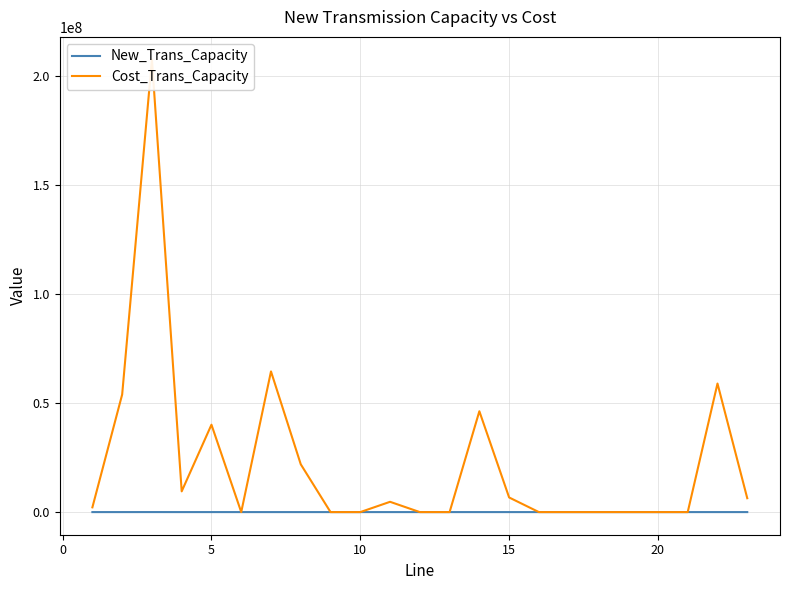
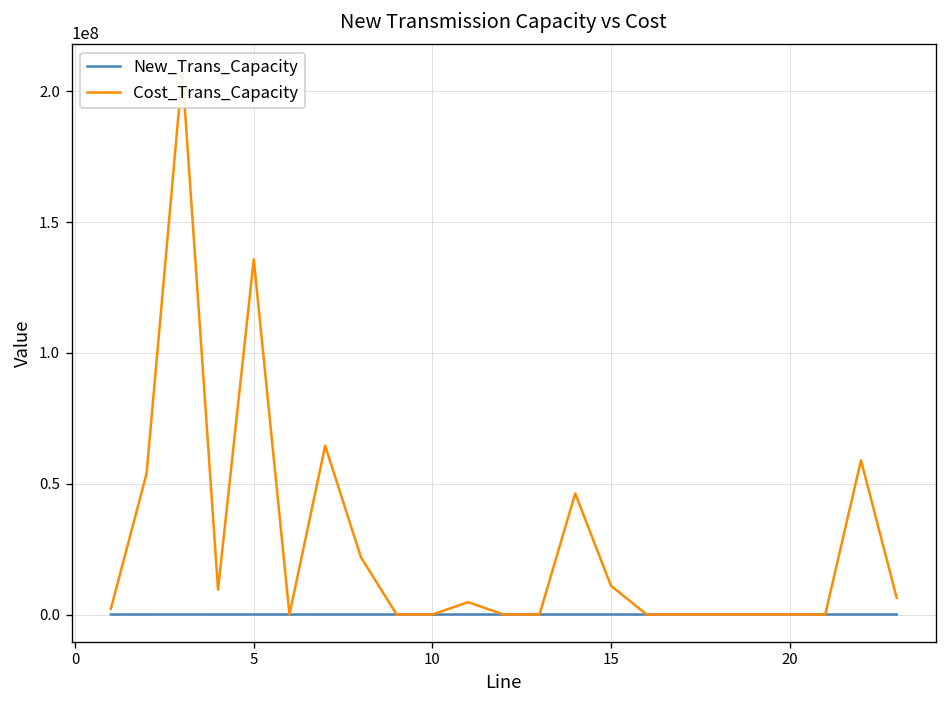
  {
    "New_Trans_Capacity": {
      "5": 0,
      "15": 0
    },
    "Cost_Trans_Capacity": {
-     "5": 40000000,
-     "15": 7000000
+     "5": 136000000,
+     "15": 11000000
    }
  }
